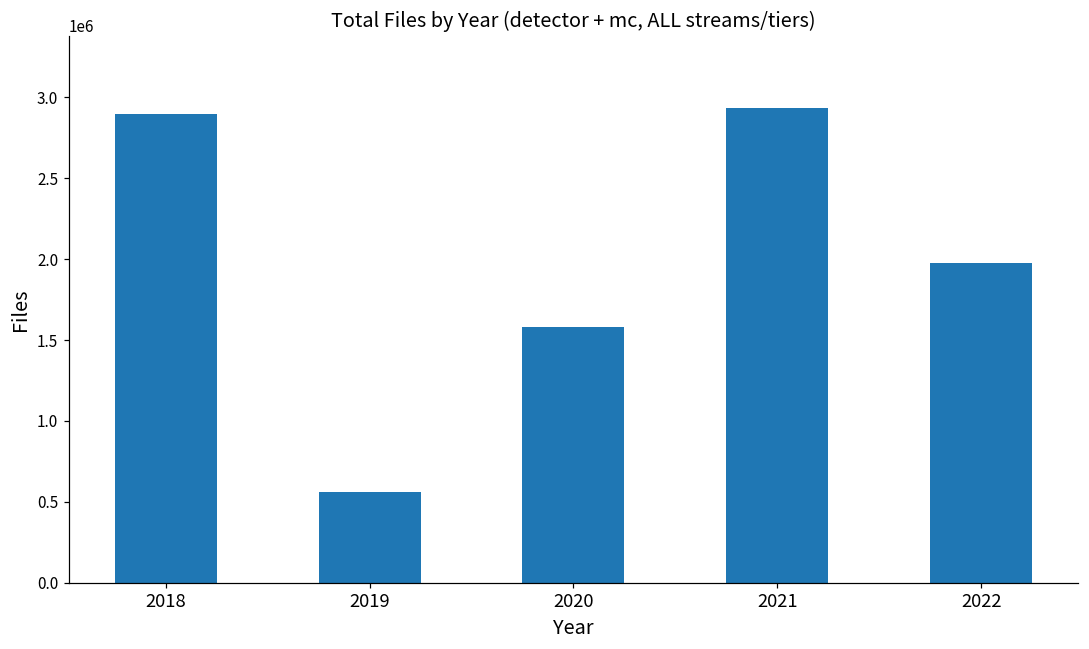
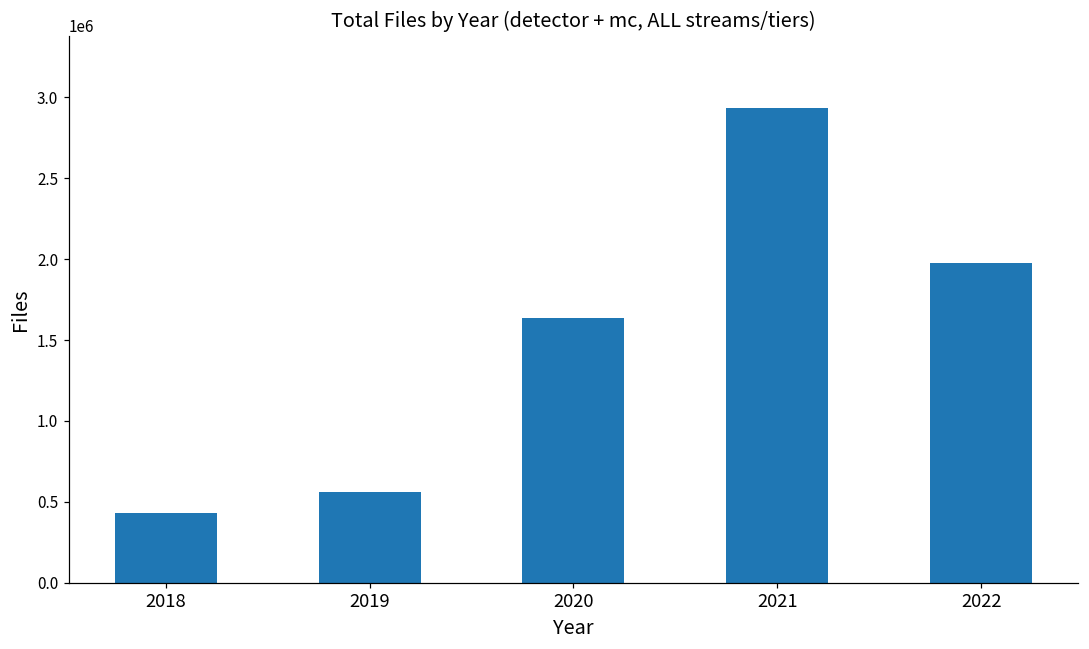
  {
-   "2018": 2900000,
+   "2018": 430000,
    "2019": 560000,
-   "2020": 1580000,
+   "2020": 1640000,
    "2021": 2940000,
    "2022": 1980000
  }
